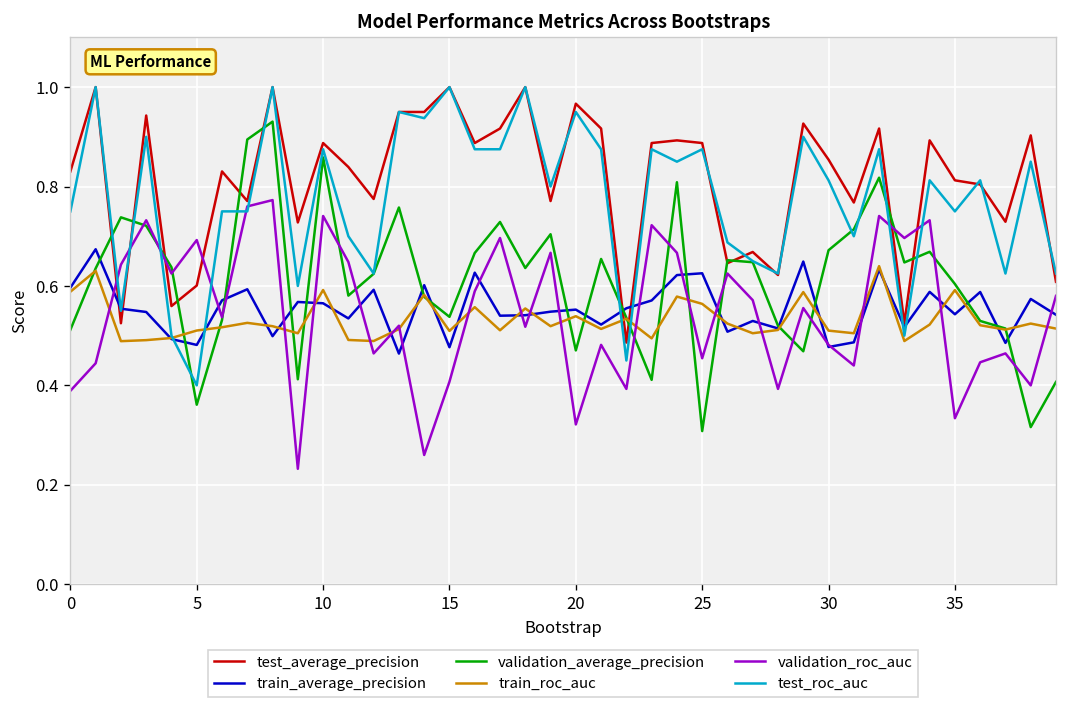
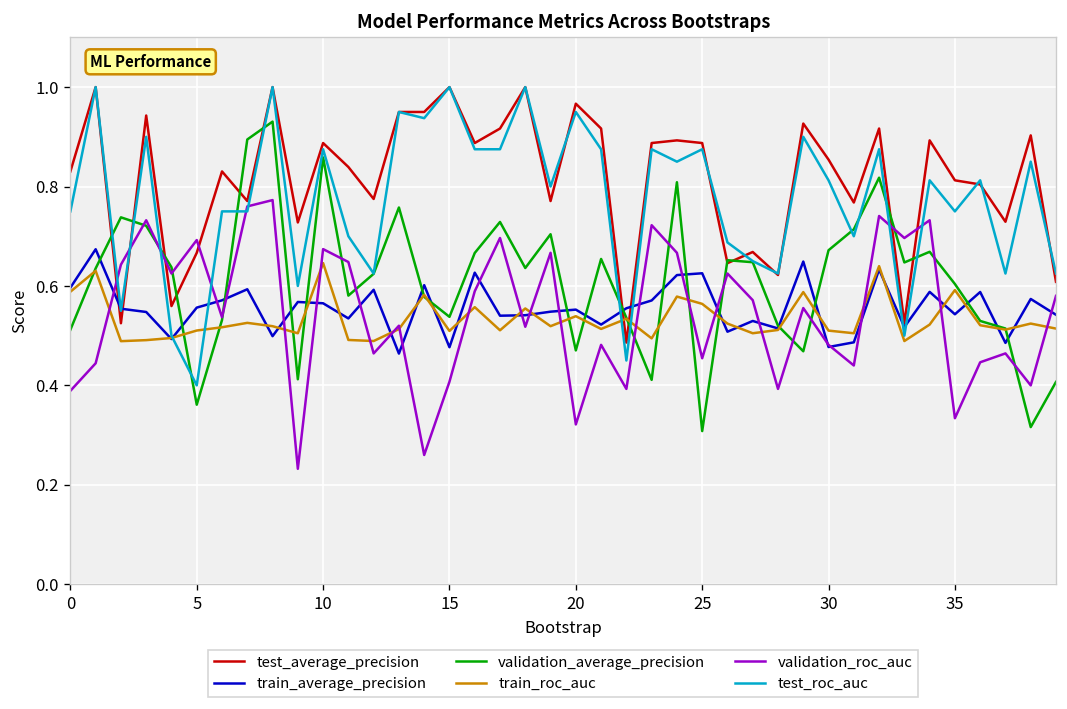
  {
    "test_average_precision": {
      "0": 0.83,
-     "5": 0.60,
+     "5": 0.67,
      "10": 0.89,
      "20": 0.97,
      "25": 0.89,
      "30": 0.85,
      "35": 0.81
    },
    "train_average_precision": {
      "0": 0.60,
-     "5": 0.48,
+     "5": 0.56,
      "10": 0.57,
      "15": 0.48,
      "20": 0.55,
      "25": 0.63,
      "35": 0.54
    },
    "validation_average_precision": {
      "0": 0.51,
      "5": 0.36,
      "10": 0.86,
      "15": 0.54,
      "20": 0.47,
      "25": 0.31,
      "30": 0.67,
      "35": 0.60
    },
    "train_roc_auc": {
      "0": 0.59,
      "5": 0.51,
-     "10": 0.59,
+     "10": 0.65,
      "15": 0.51,
      "20": 0.54,
      "25": 0.56,
      "30": 0.51,
      "35": 0.59
    },
    "validation_roc_auc": {
      "0": 0.39,
      "5": 0.69,
-     "10": 0.74,
+     "10": 0.67,
      "15": 0.41,
      "20": 0.32,
      "25": 0.45,
      "35": 0.33
    },
    "test_roc_auc": {
      "0": 0.75,
      "5": 0.40,
      "10": 0.88,
      "20": 0.95,
      "25": 0.88,
      "30": 0.81,
      "35": 0.75
    }
  }
